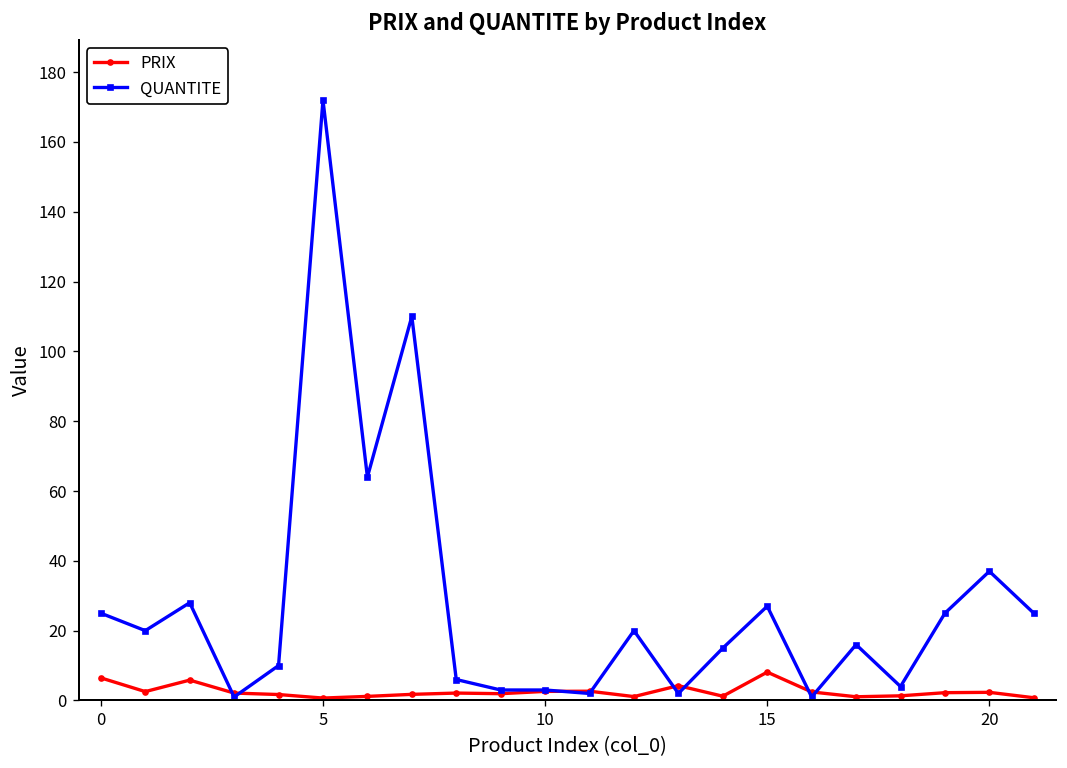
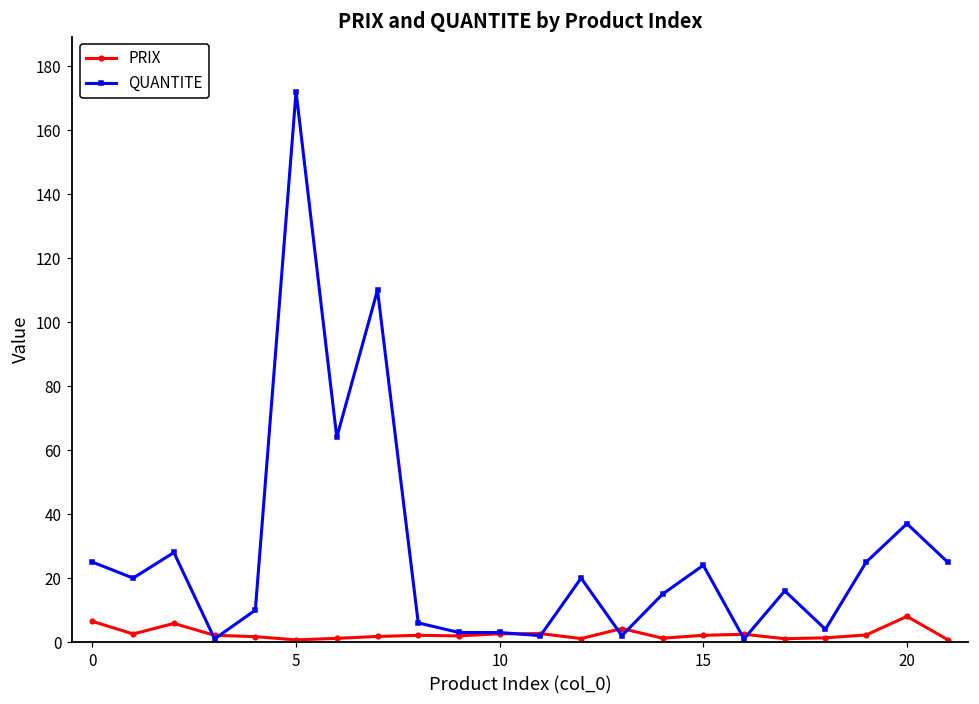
  {
    "PRIX": {
      "0": 6,
      "5": 1,
-     "15": 8,
-     "20": 2
+     "15": 2,
+     "20": 8
    },
    "QUANTITE": {
      "0": 25,
      "5": 172,
-     "15": 27,
+     "15": 24,
      "20": 37
    }
  }
